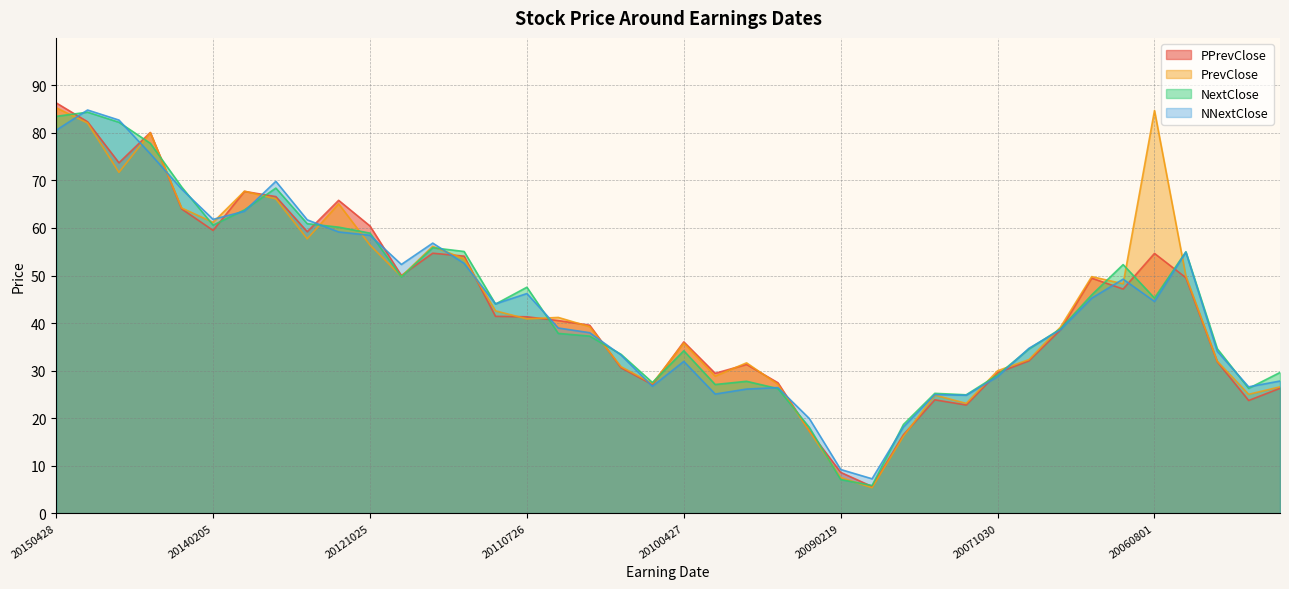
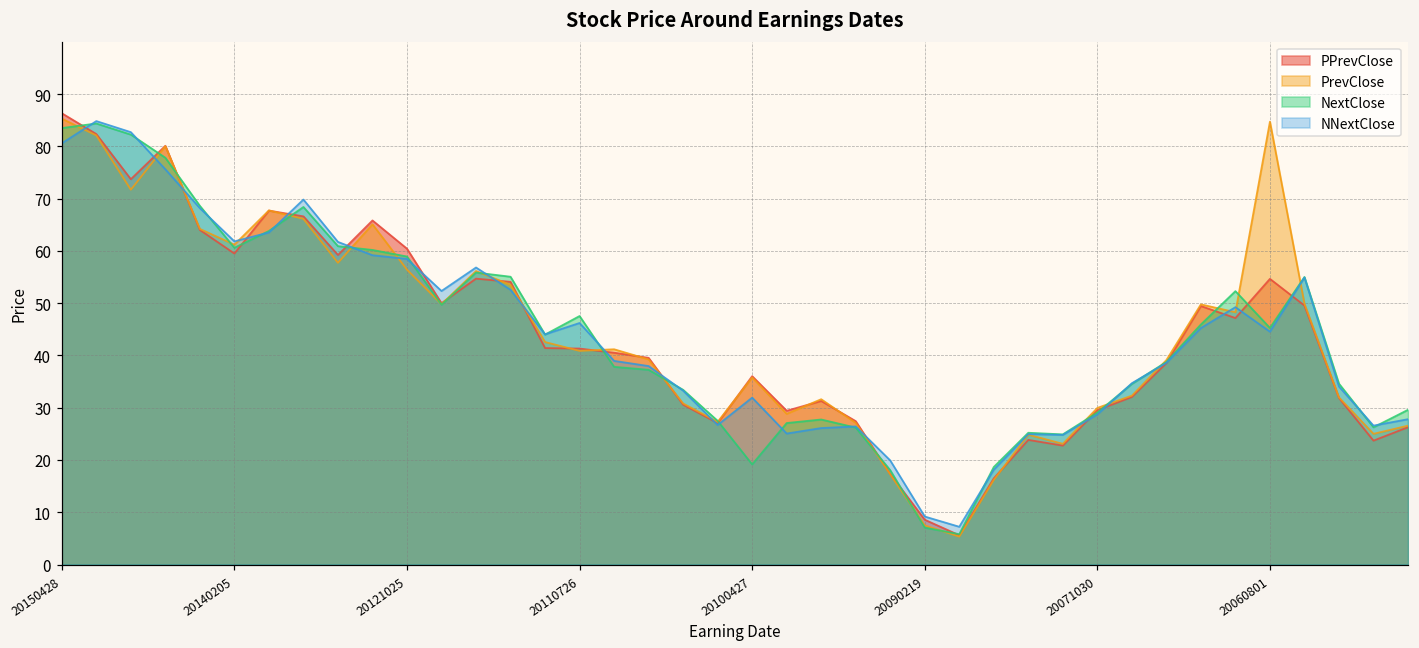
  {
    "PPrevClose": {
      "20150428": 86,
      "20140205": 59,
      "20121025": 60,
      "20090219": 9,
      "20060801": 55
    },
    "PrevClose": {
      "20150428": 85,
      "20140205": 61,
      "20121025": 56,
      "20060801": 85
    },
    "NextClose": {
      "20150428": 83,
      "20140205": 61,
      "20110726": 48,
-     "20100427": 34,
+     "20100427": 19,
      "20060801": 45
    },
    "NNextClose": {
      "20150428": 81,
      "20140205": 62,
      "20110726": 46,
      "20100427": 32,
      "20090219": 9,
      "20060801": 45
    }
  }
